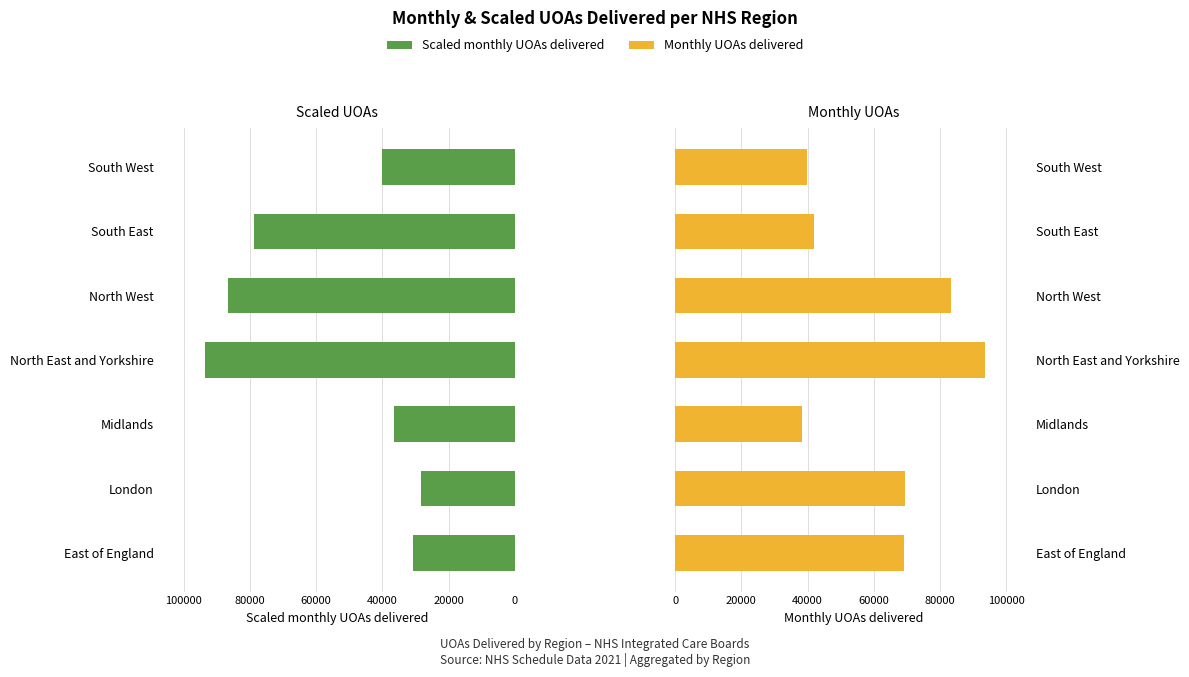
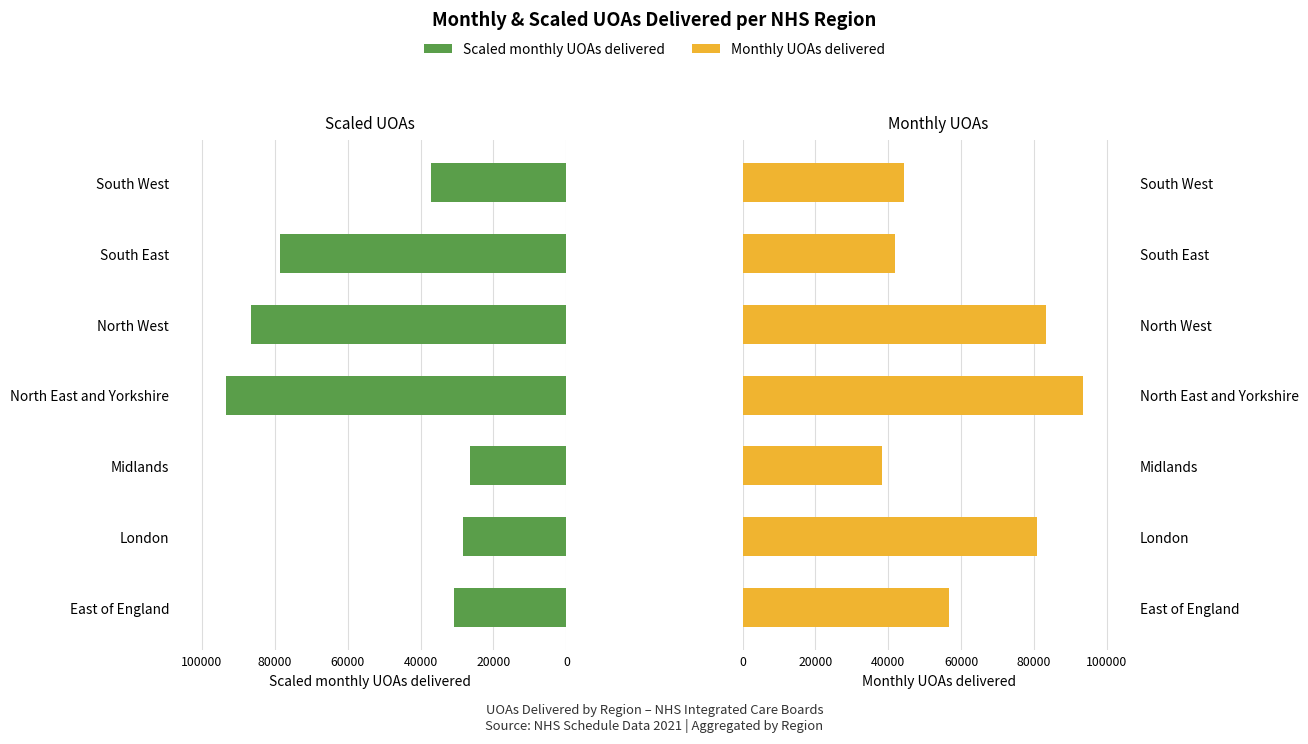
  {
    "Scaled UOAs": {
-     "South West": 40000,
+     "South West": 37000,
      "South East": 79000,
      "North West": 87000,
      "North East and Yorkshire": 94000,
-     "Midlands": 36000,
+     "Midlands": 26000,
      "London": 28000,
      "East of England": 31000
    },
    "Monthly UOAs": {
-     "South West": 40000,
+     "South West": 44000,
      "South East": 42000,
      "North West": 83000,
      "North East and Yorkshire": 94000,
      "Midlands": 38000,
-     "London": 69000,
-     "East of England": 69000
+     "London": 81000,
+     "East of England": 57000
    }
  }
